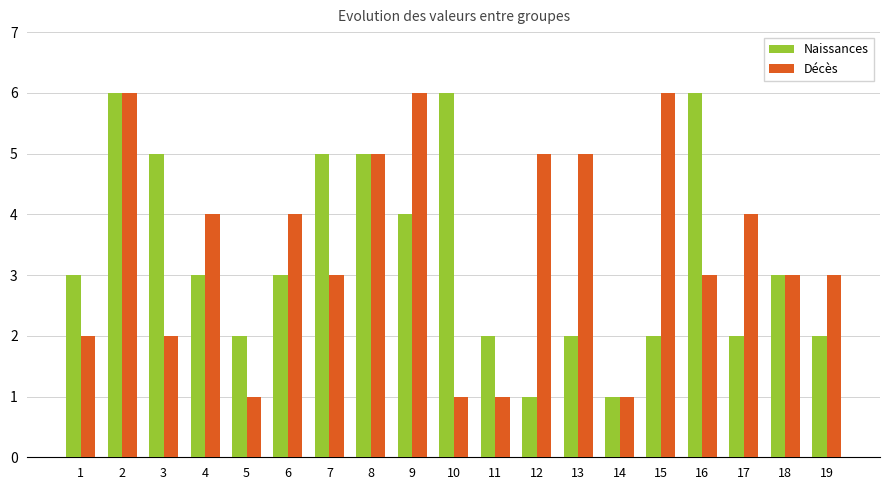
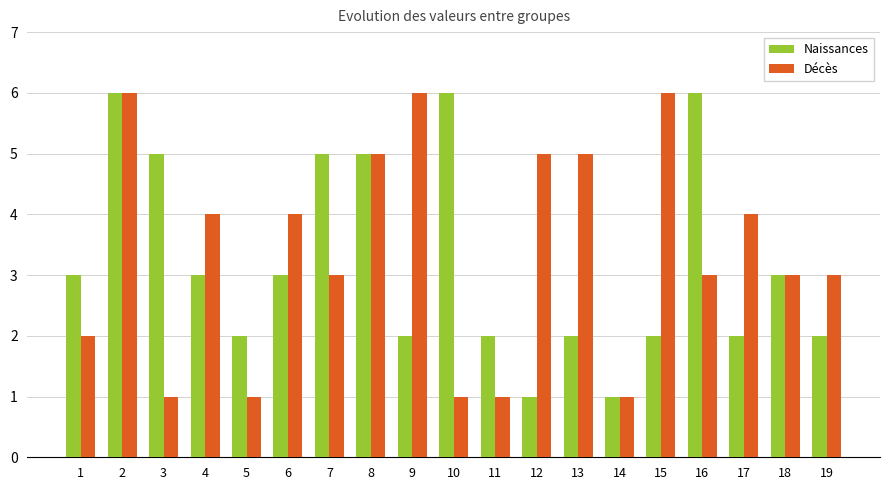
  {
    "Naissances": {
      "1": 3,
      "2": 6,
      "3": 5,
      "4": 3,
      "5": 2,
      "6": 3,
      "7": 5,
      "8": 5,
-     "9": 4,
+     "9": 2,
      "10": 6,
      "11": 2,
      "12": 1,
      "13": 2,
      "14": 1,
      "15": 2,
      "16": 6,
      "17": 2,
      "18": 3,
      "19": 2
    },
    "Décès": {
      "1": 2,
      "2": 6,
-     "3": 2,
+     "3": 1,
      "4": 4,
      "5": 1,
      "6": 4,
      "7": 3,
      "8": 5,
      "9": 6,
      "10": 1,
      "11": 1,
      "12": 5,
      "13": 5,
      "14": 1,
      "15": 6,
      "16": 3,
      "17": 4,
      "18": 3,
      "19": 3
    }
  }
